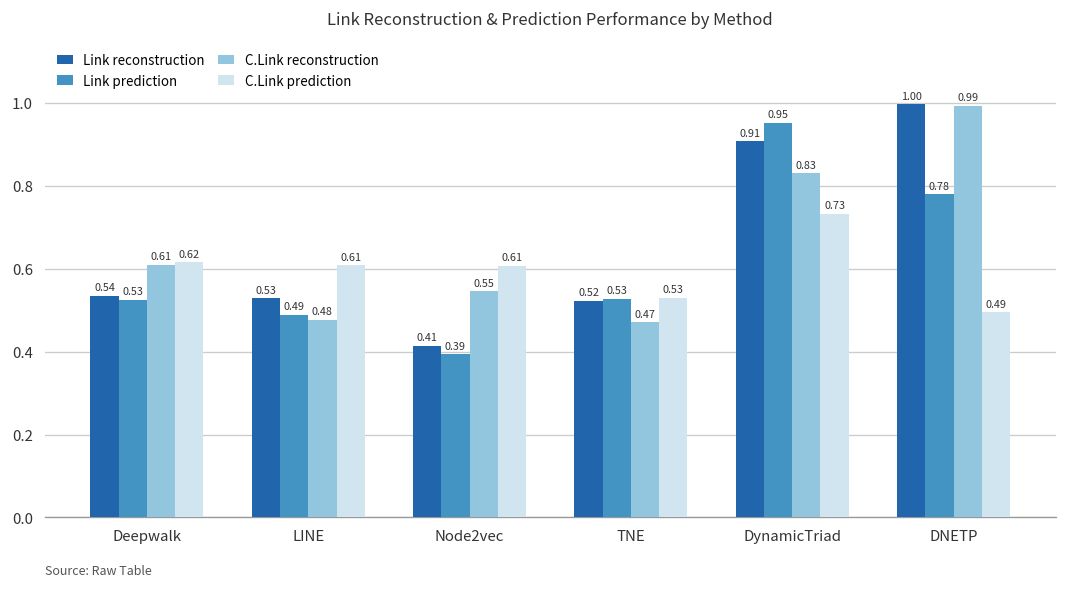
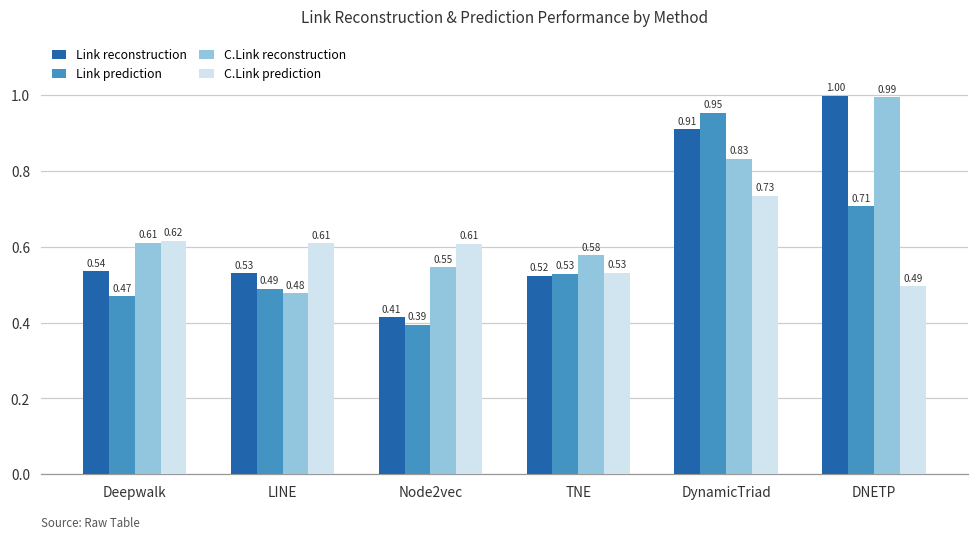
  {
    "Link reconstruction": {
      "Deepwalk": 0.54,
      "LINE": 0.53,
      "Node2vec": 0.41,
      "TNE": 0.52,
      "DynamicTriad": 0.91,
      "DNETP": 1.00
    },
    "Link prediction": {
-     "Deepwalk": 0.53,
+     "Deepwalk": 0.47,
      "LINE": 0.49,
      "Node2vec": 0.39,
      "TNE": 0.53,
      "DynamicTriad": 0.95,
-     "DNETP": 0.78
+     "DNETP": 0.71
    },
    "C.Link reconstruction": {
      "Deepwalk": 0.61,
      "LINE": 0.48,
      "Node2vec": 0.55,
-     "TNE": 0.47,
+     "TNE": 0.58,
      "DynamicTriad": 0.83,
      "DNETP": 0.99
    },
    "C.Link prediction": {
      "Deepwalk": 0.62,
      "LINE": 0.61,
      "Node2vec": 0.61,
      "TNE": 0.53,
      "DynamicTriad": 0.73,
      "DNETP": 0.49
    }
  }
